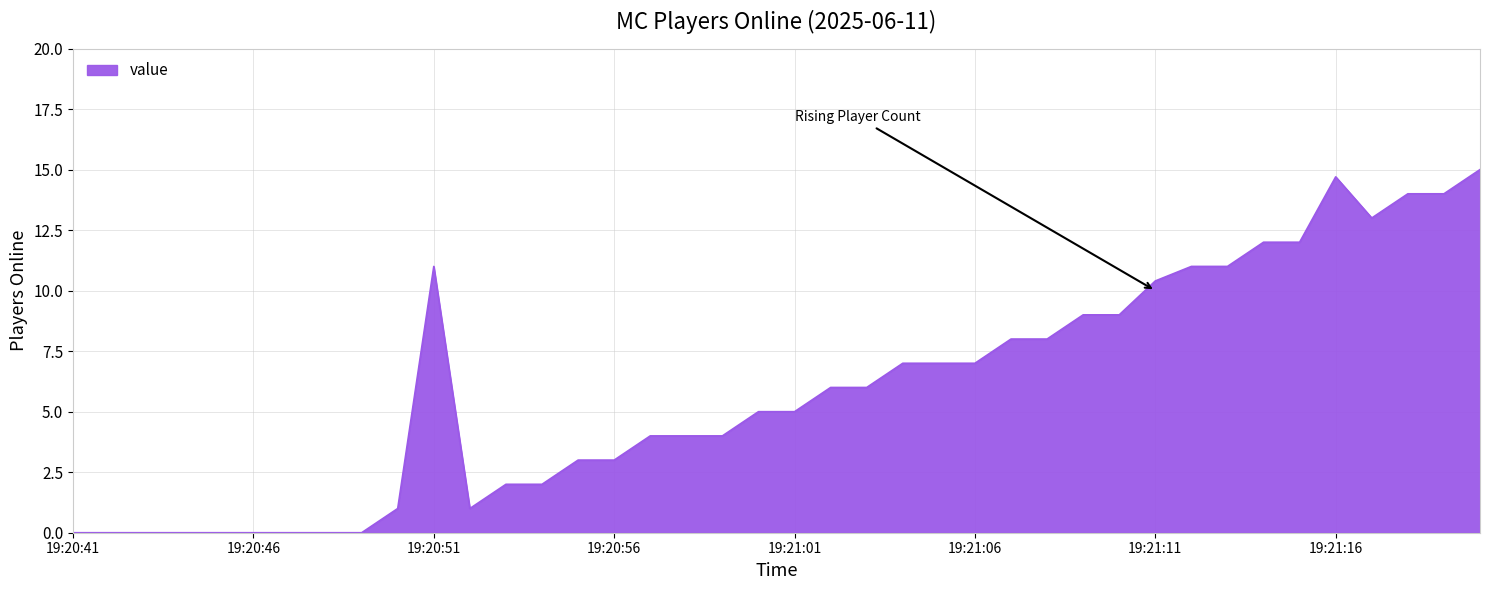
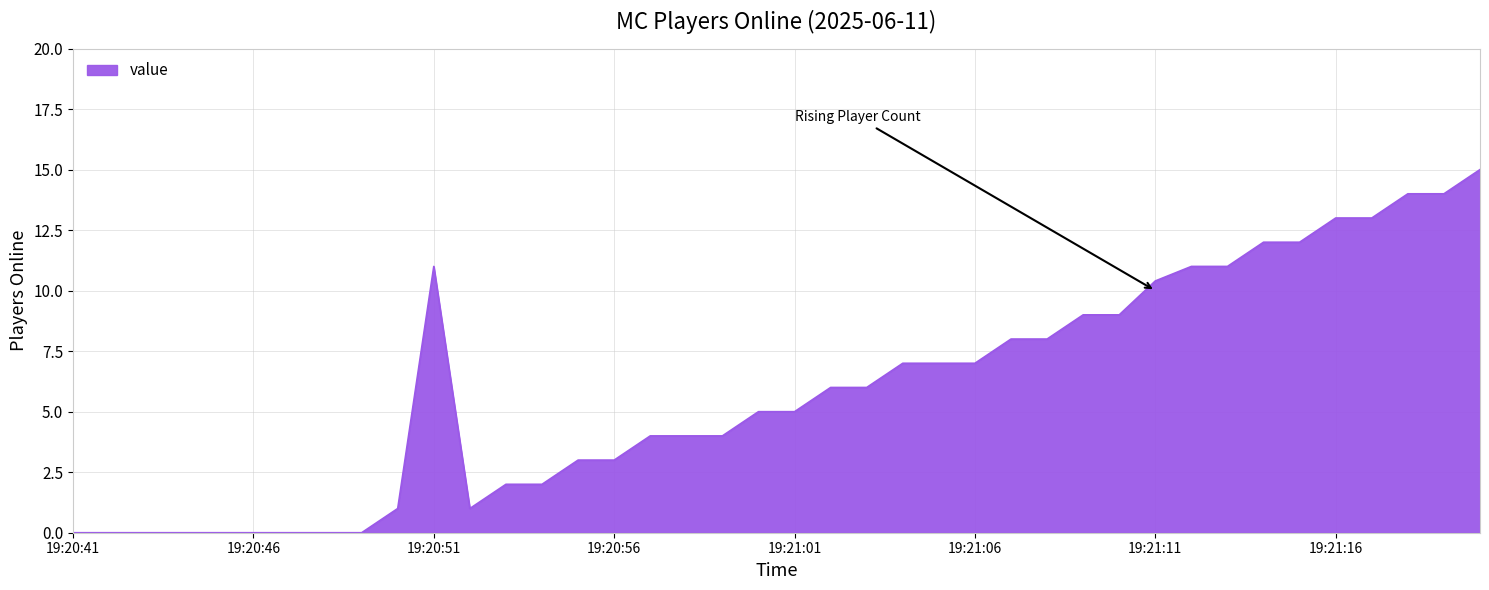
  {
    "19:20:41": 0.0,
    "19:20:46": 0.0,
    "19:20:51": 11.0,
    "19:20:56": 3.0,
    "19:21:01": 5.0,
    "19:21:06": 7.0,
    "19:21:11": 10.4,
-   "19:21:16": 14.7
+   "19:21:16": 13.0
  }
